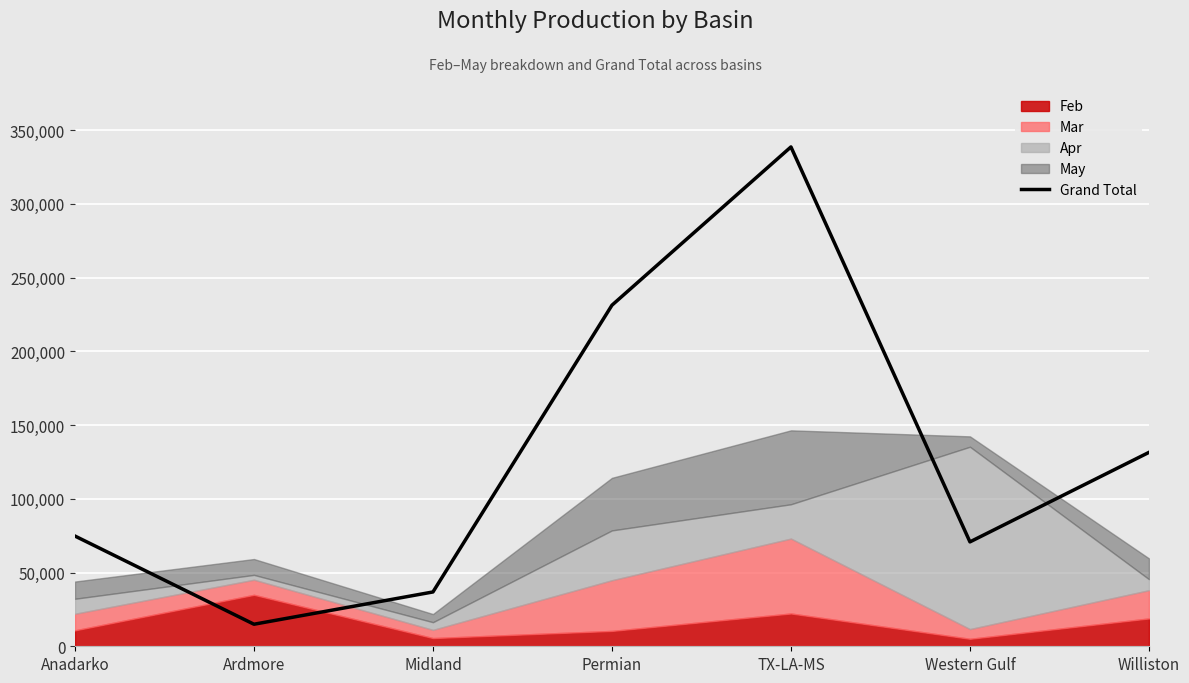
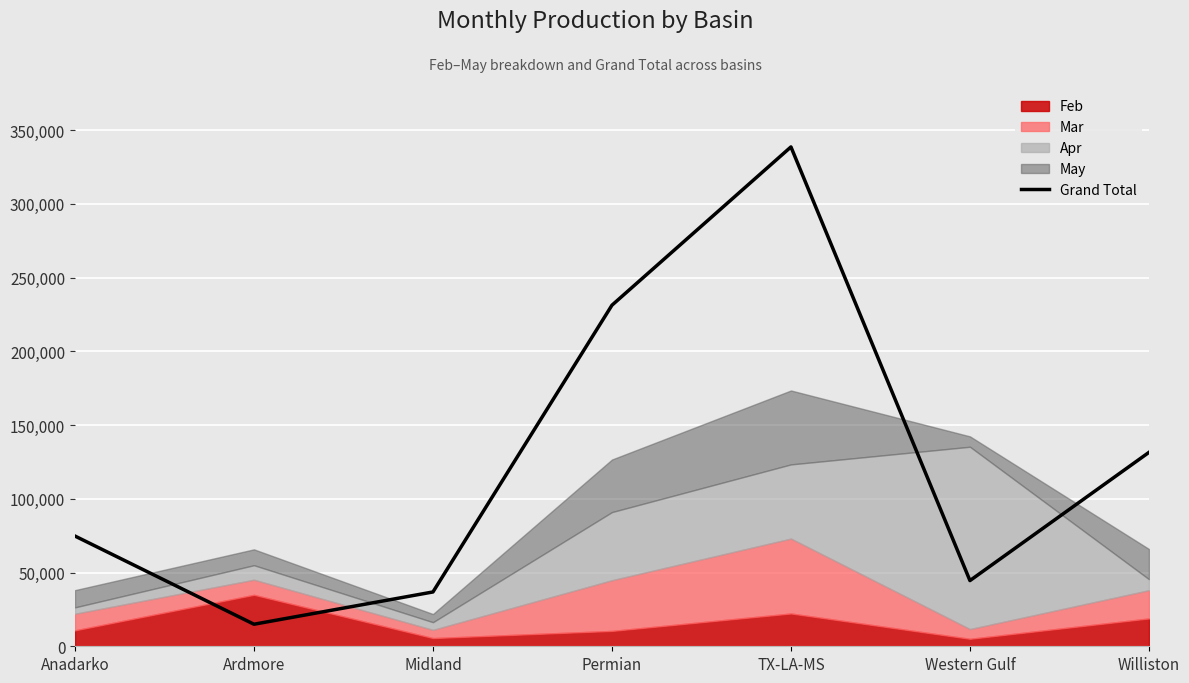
  {
    "Grand Total": {
      "Anadarko": "75,000",
      "Ardmore": "15,000",
      "Midland": "37,000",
      "Permian": "231,000",
      "TX-LA-MS": "339,000",
-     "Western Gulf": "71,000",
+     "Western Gulf": "45,000",
      "Williston": "131,000"
    },
    "Feb": {
      "Anadarko": "11,000",
      "Ardmore": "35,000",
      "Midland": "6,000",
      "Permian": "10,000",
      "TX-LA-MS": "22,000",
      "Western Gulf": "5,000",
      "Williston": "19,000"
    },
    "Mar": {
      "Anadarko": "11,000",
      "Ardmore": "10,000",
      "Midland": "6,000",
      "Permian": "34,000",
      "TX-LA-MS": "51,000",
      "Western Gulf": "7,000",
      "Williston": "19,000"
    },
    "Apr": {
-     "Anadarko": "10,000",
-     "Ardmore": "3,000",
+     "Anadarko": "4,000",
+     "Ardmore": "10,000",
      "Midland": "5,000",
-     "Permian": "34,000",
-     "TX-LA-MS": "23,000",
+     "Permian": "46,000",
+     "TX-LA-MS": "50,000",
      "Western Gulf": "124,000",
      "Williston": "7,000"
    },
    "May": {
      "Anadarko": "12,000",
      "Ardmore": "11,000",
      "Midland": "6,000",
      "Permian": "36,000",
      "TX-LA-MS": "50,000",
      "Western Gulf": "7,000",
-     "Williston": "14,000"
+     "Williston": "20,000"
    }
  }
